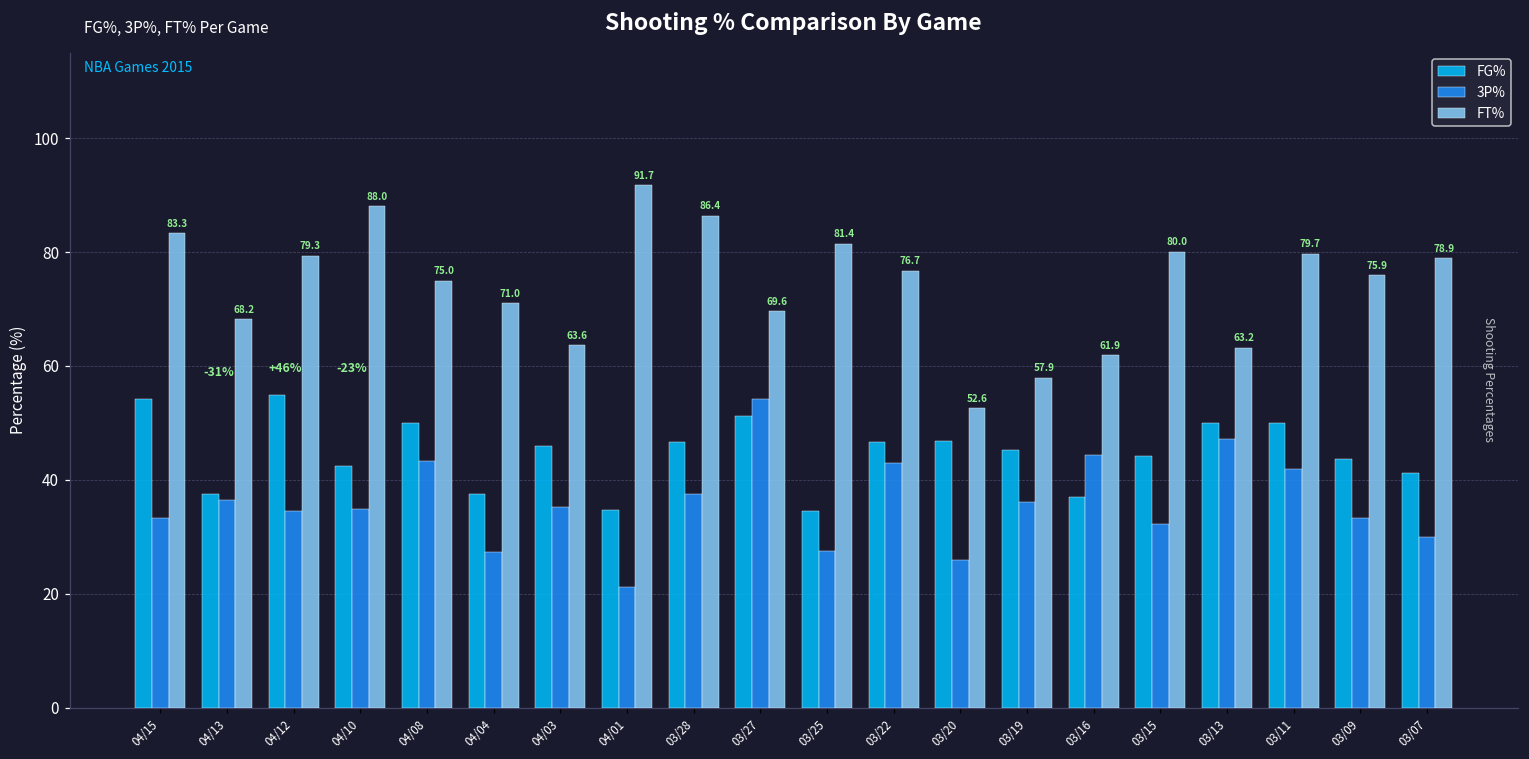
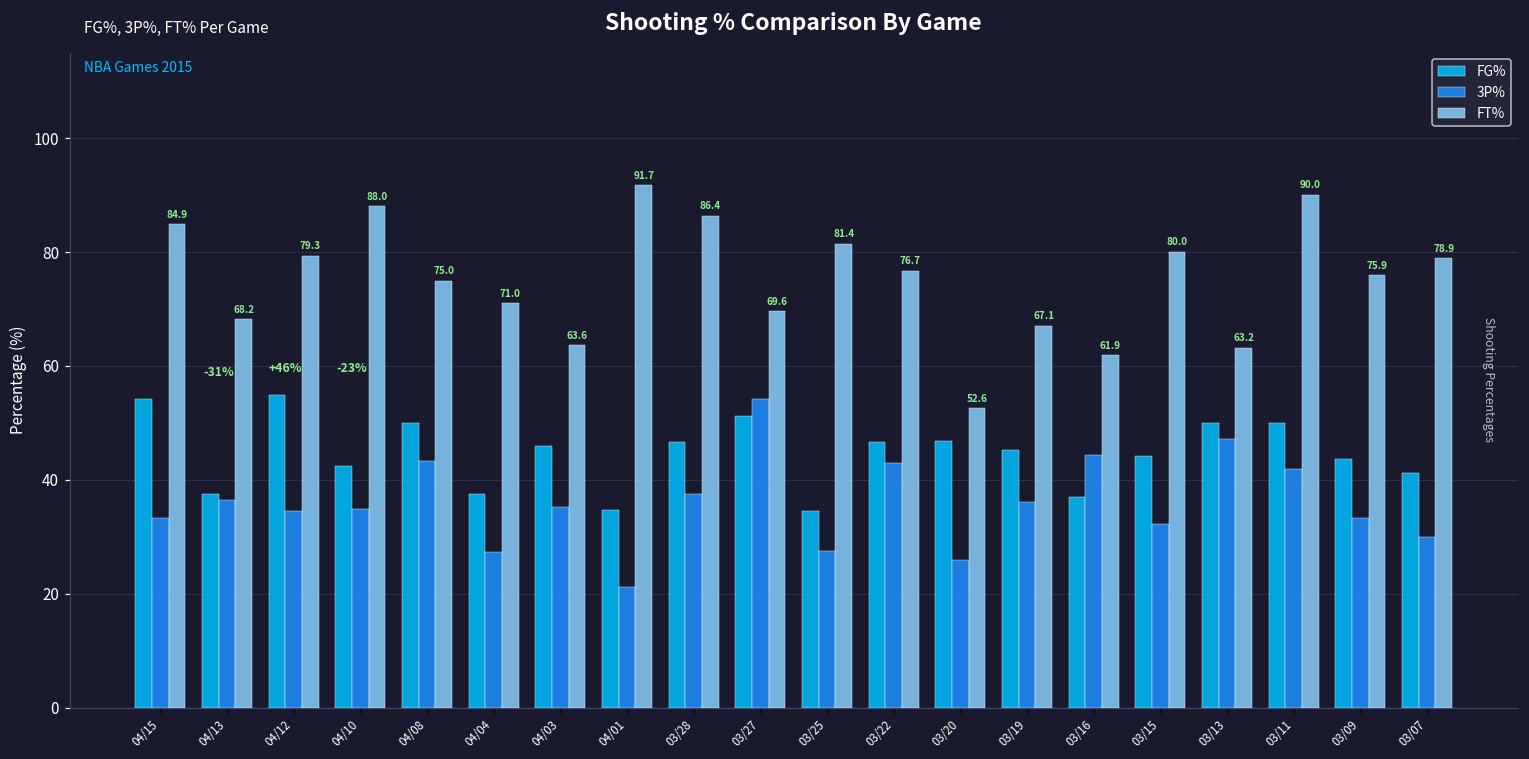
  {
    "FT%": {
-     "04/15": 83.3,
+     "04/15": 84.9,
      "04/13": 68.2,
      "04/12": 79.3,
      "04/10": 88.0,
      "04/08": 75.0,
      "04/04": 71.0,
      "04/03": 63.6,
      "04/01": 91.7,
      "03/28": 86.4,
      "03/27": 69.6,
      "03/25": 81.4,
      "03/22": 76.7,
      "03/20": 52.6,
-     "03/19": 57.9,
+     "03/19": 67.1,
      "03/16": 61.9,
      "03/15": 80.0,
      "03/13": 63.2,
-     "03/11": 79.7,
+     "03/11": 90.0,
      "03/09": 75.9,
      "03/07": 78.9
    }
  }
